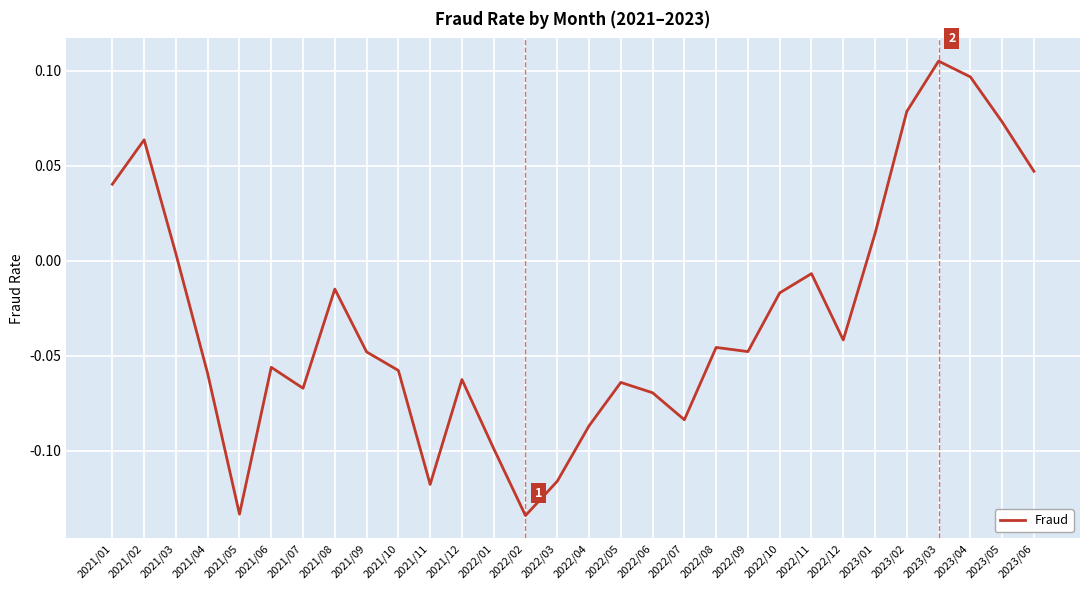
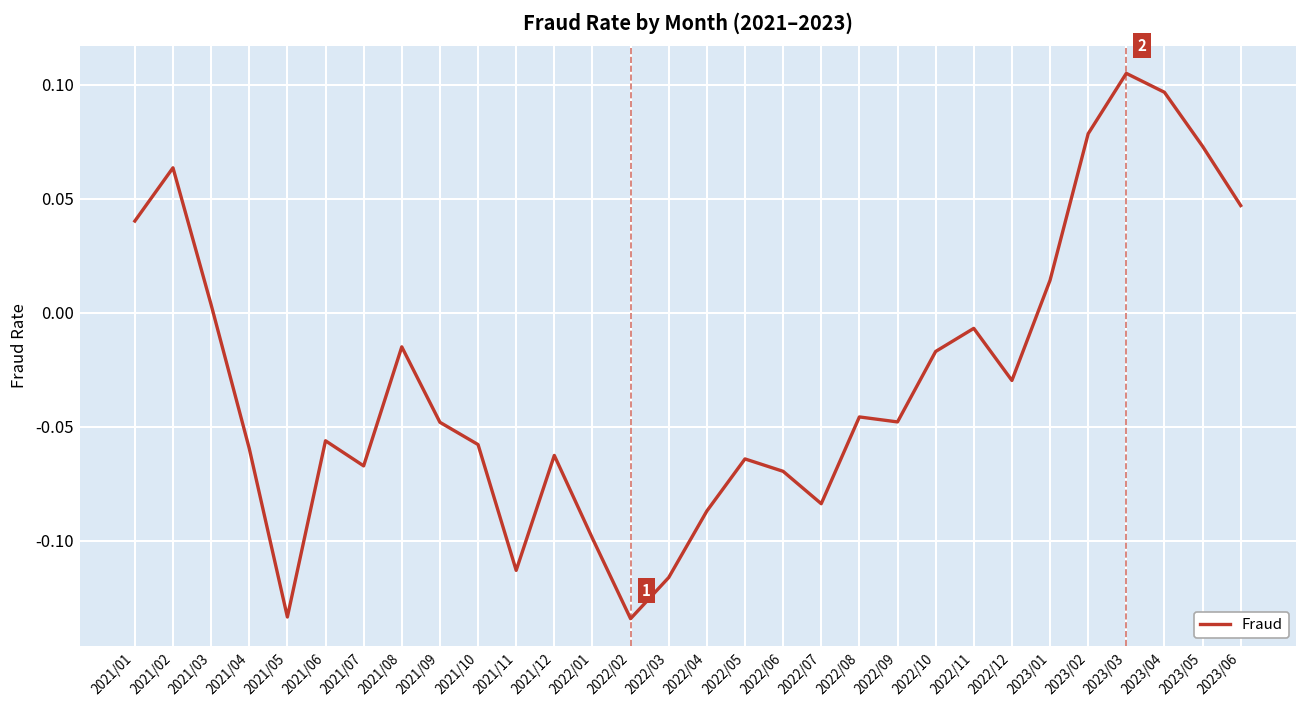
  {
    "2021/01": 0.040,
    "2021/02": 0.064,
    "2021/03": 0.004,
    "2021/04": -0.060,
    "2021/05": -0.133,
    "2021/06": -0.056,
    "2021/07": -0.067,
    "2021/08": -0.015,
    "2021/09": -0.048,
    "2021/10": -0.058,
-   "2021/11": -0.118,
+   "2021/11": -0.113,
    "2021/12": -0.063,
    "2022/01": -0.099,
    "2022/02": -0.134,
    "2022/04": -0.087,
    "2022/05": -0.064,
    "2022/06": -0.070,
    "2022/07": -0.084,
    "2022/08": -0.046,
    "2022/09": -0.048,
    "2022/10": -0.017,
    "2022/11": -0.007,
-   "2022/12": -0.042,
+   "2022/12": -0.030,
    "2023/01": 0.014,
    "2023/02": 0.079,
    "2023/04": 0.097,
    "2023/05": 0.073,
    "2023/06": 0.047
  }
